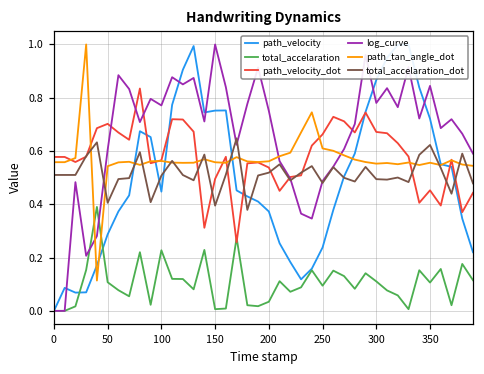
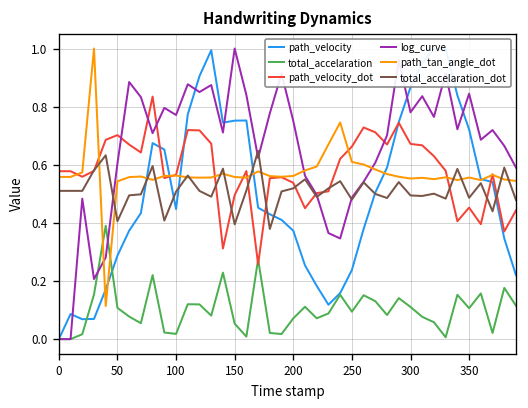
  {
    "path_velocity": {
      "50": 0.29,
      "100": 0.45,
      "150": 0.75,
      "200": 0.37,
      "250": 0.24,
      "350": 0.72
    },
    "total_accelaration": {
      "50": 0.11,
-     "100": 0.23,
-     "150": 0.01,
-     "200": 0.03,
+     "100": 0.02,
+     "150": 0.05,
+     "200": 0.07,
      "250": 0.09,
      "300": 0.11,
      "350": 0.11
    },
    "path_velocity_dot": {
      "0": 0.58,
      "50": 0.70,
      "150": 0.50,
      "200": 0.54,
      "250": 0.66,
      "300": 0.67,
      "350": 0.45
    },
    "log_curve": {
      "50": 0.60,
      "100": 0.77,
      "150": 1.00,
      "200": 0.75,
      "300": 0.78,
      "350": 0.84
    },
    "path_tan_angle_dot": {
      "0": 0.56,
      "50": 0.54,
      "150": 0.56,
      "200": 0.56,
      "250": 0.61,
      "300": 0.55,
      "350": 0.56
    },
    "total_accelaration_dot": {
      "0": 0.51,
      "50": 0.41,
      "100": 0.51,
      "150": 0.40,
      "200": 0.52,
      "300": 0.49,
-     "350": 0.62
+     "350": 0.49
    }
  }
